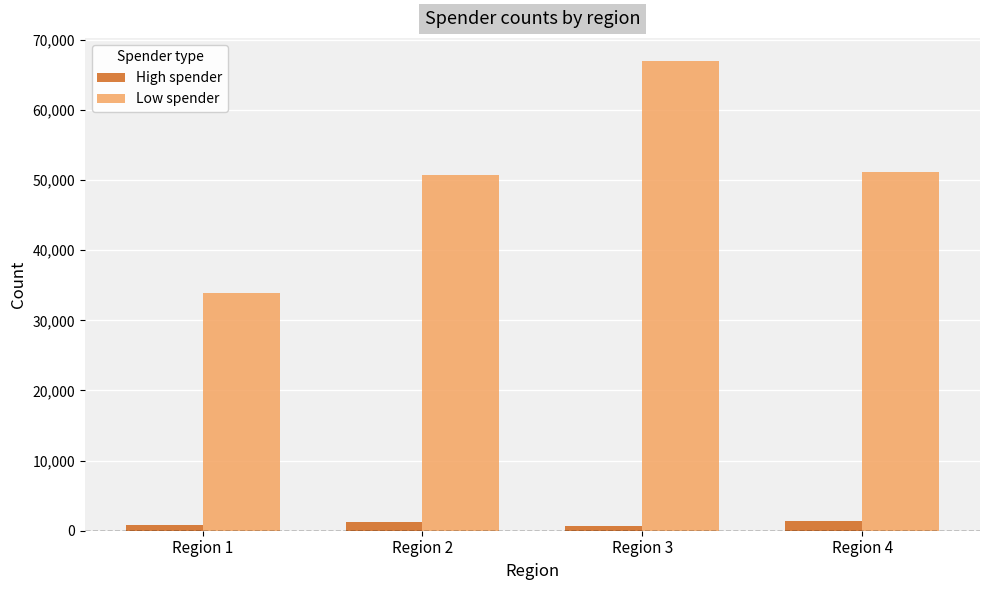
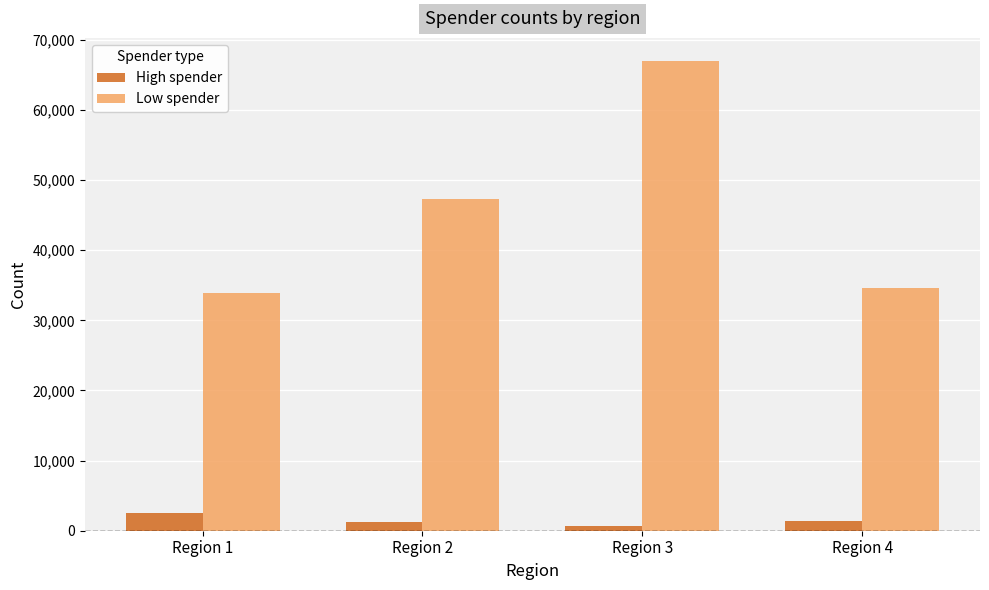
  {
    "High spender": {
-     "Region 1": "1,000",
+     "Region 1": "3,000",
      "Region 2": "1,000",
      "Region 3": "1,000",
      "Region 4": "1,000"
    },
    "Low spender": {
      "Region 1": "34,000",
-     "Region 2": "51,000",
+     "Region 2": "47,000",
      "Region 3": "67,000",
-     "Region 4": "51,000"
+     "Region 4": "35,000"
    }
  }
